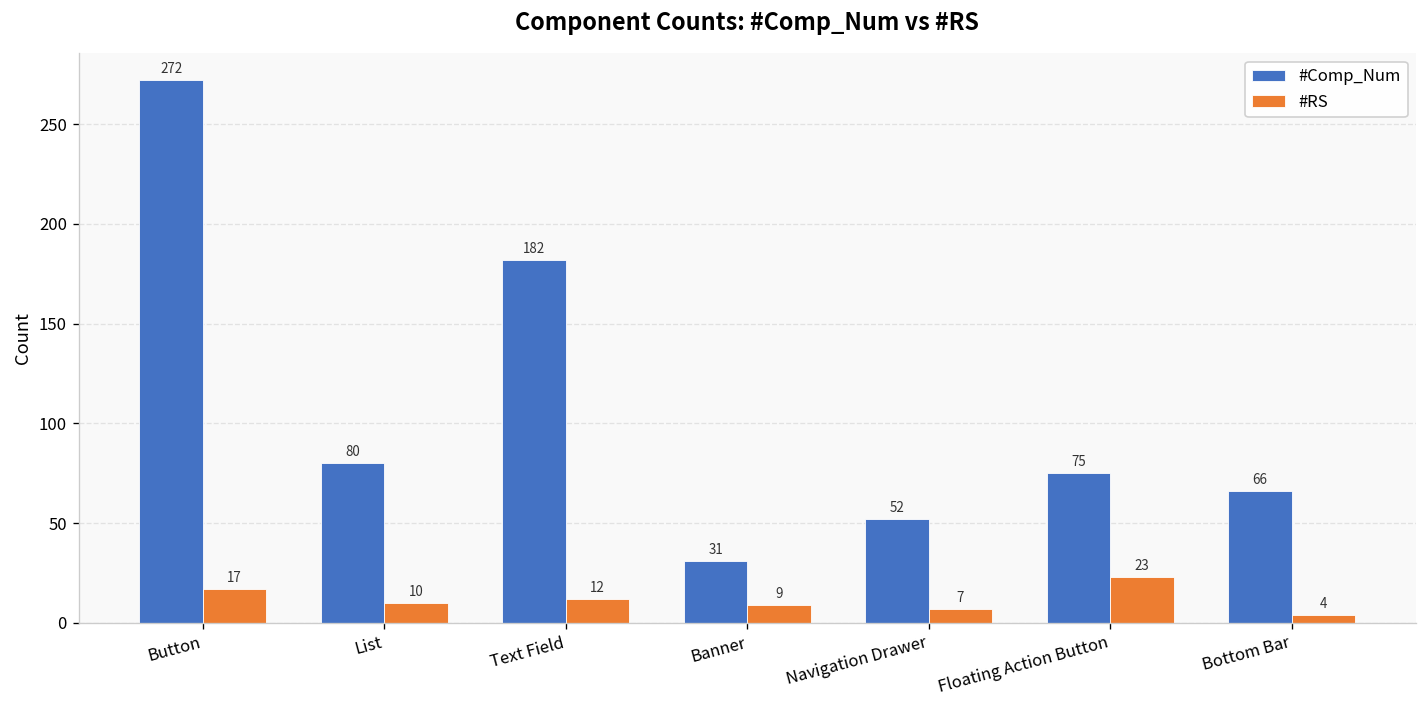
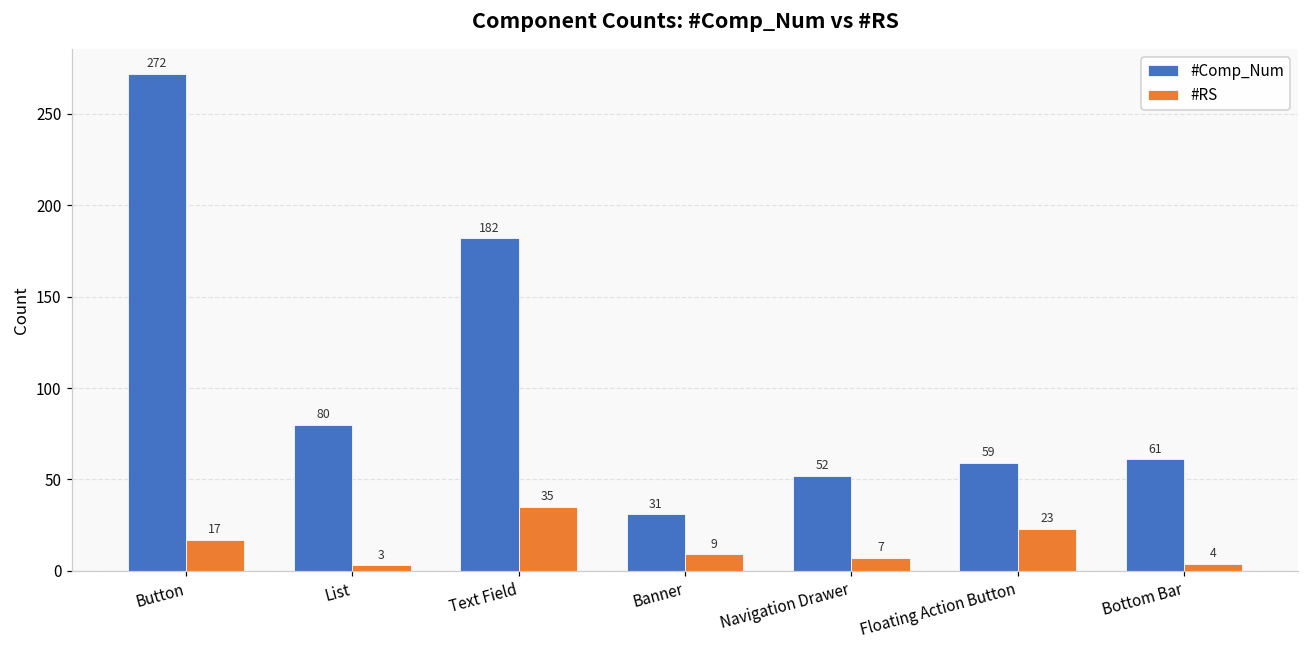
  {
    "#Comp_Num": {
      "Button": 272,
      "List": 80,
      "Text Field": 182,
      "Banner": 31,
      "Navigation Drawer": 52,
-     "Floating Action Button": 75,
-     "Bottom Bar": 66
+     "Floating Action Button": 59,
+     "Bottom Bar": 61
    },
    "#RS": {
      "Button": 17,
-     "List": 10,
-     "Text Field": 12,
+     "List": 3,
+     "Text Field": 35,
      "Banner": 9,
      "Navigation Drawer": 7,
      "Floating Action Button": 23,
      "Bottom Bar": 4
    }
  }
